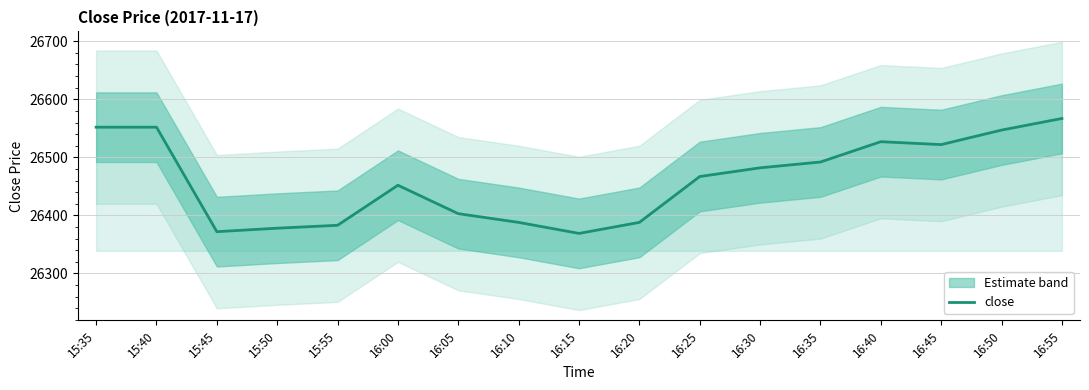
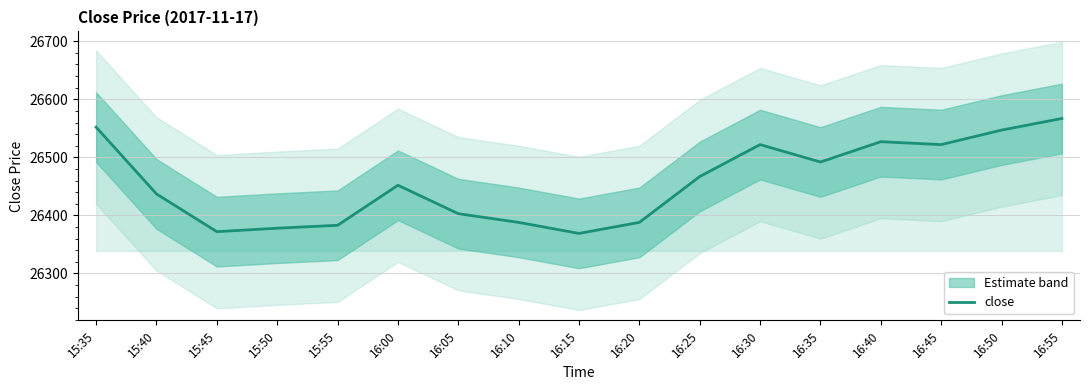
  {
    "close": {
      "15:35": 26550,
-     "15:40": 26550,
+     "15:40": 26440,
      "15:45": 26370,
      "15:50": 26380,
      "15:55": 26380,
      "16:00": 26450,
      "16:05": 26400,
      "16:10": 26390,
      "16:15": 26370,
      "16:20": 26390,
      "16:25": 26470,
-     "16:30": 26480,
+     "16:30": 26520,
      "16:35": 26490,
      "16:40": 26530,
      "16:45": 26520,
      "16:50": 26550,
      "16:55": 26570
    }
  }
